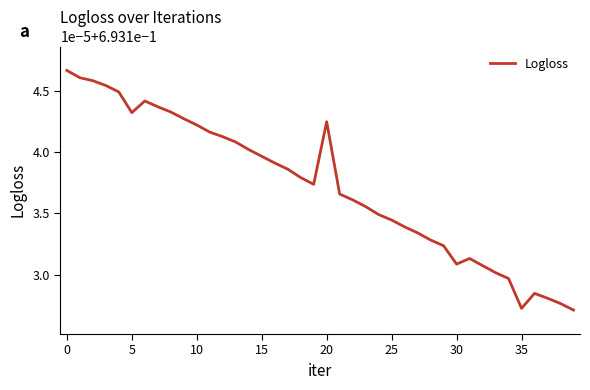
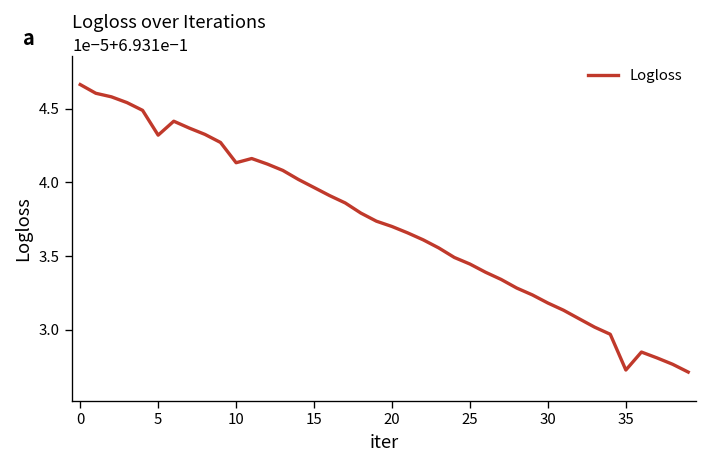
  {
    "0": 0.6931466,
    "5": 0.6931432,
-   "10": 0.6931422,
+   "10": 0.6931413,
    "15": 0.6931396,
-   "20": 0.6931425,
+   "20": 0.6931370,
    "25": 0.6931345,
-   "30": 0.6931309,
+   "30": 0.6931318,
    "35": 0.6931273
  }
